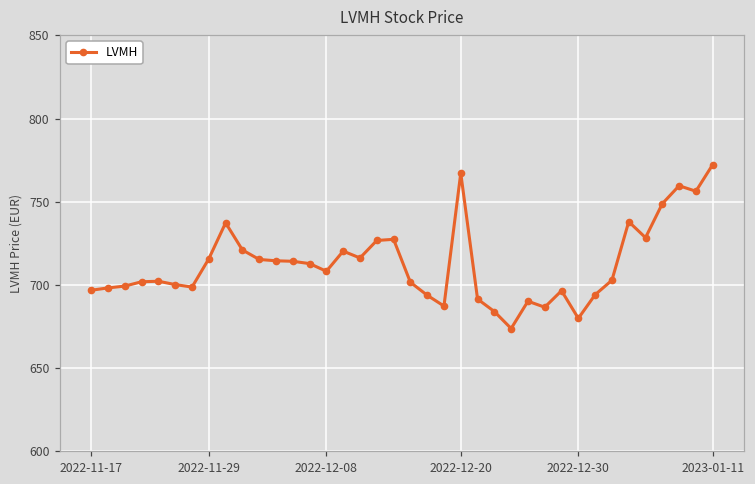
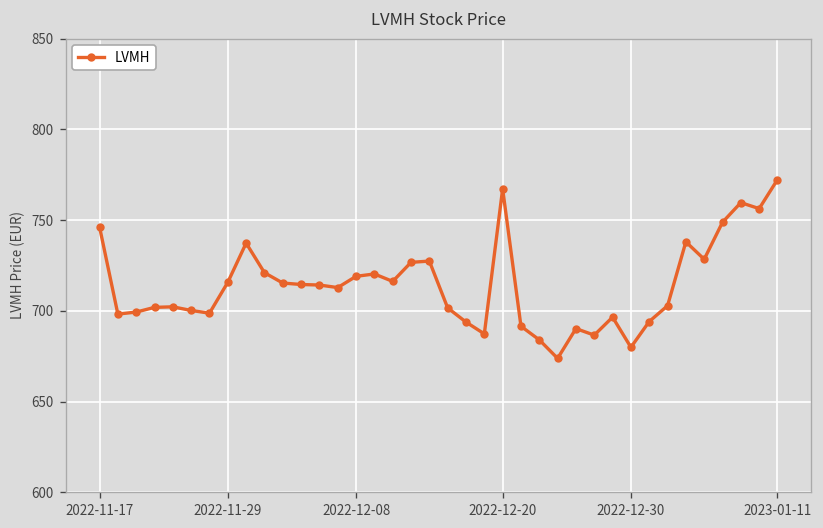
  {
-   "2022-11-17": 697,
+   "2022-11-17": 746,
    "2022-11-29": 716,
-   "2022-12-08": 708,
+   "2022-12-08": 719,
    "2022-12-20": 767,
    "2022-12-30": 680,
    "2023-01-11": 772
  }
